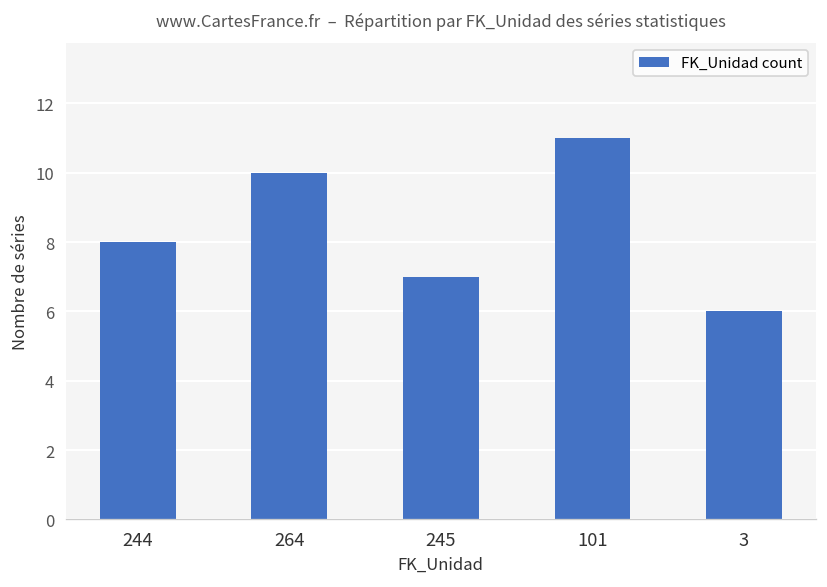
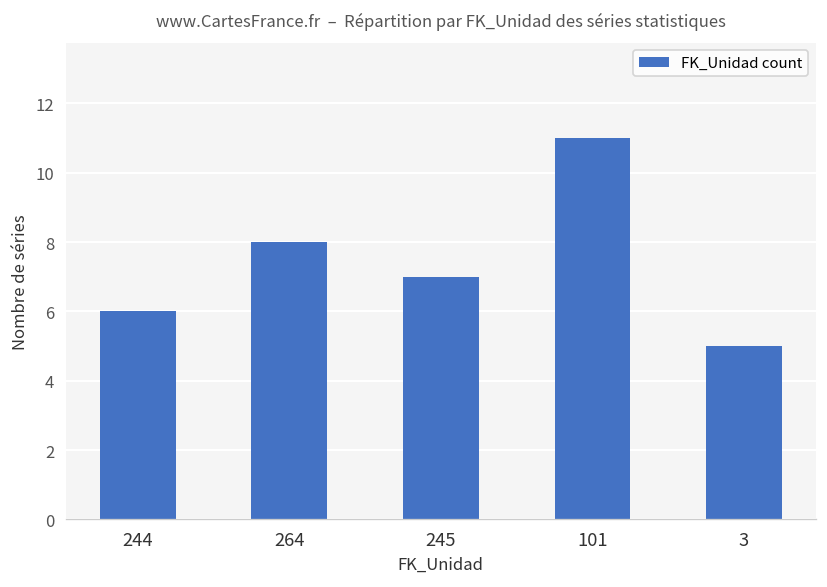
  {
-   "244": 8,
-   "264": 10,
+   "244": 6,
+   "264": 8,
    "245": 7,
    "101": 11,
-   "3": 6
+   "3": 5
  }
